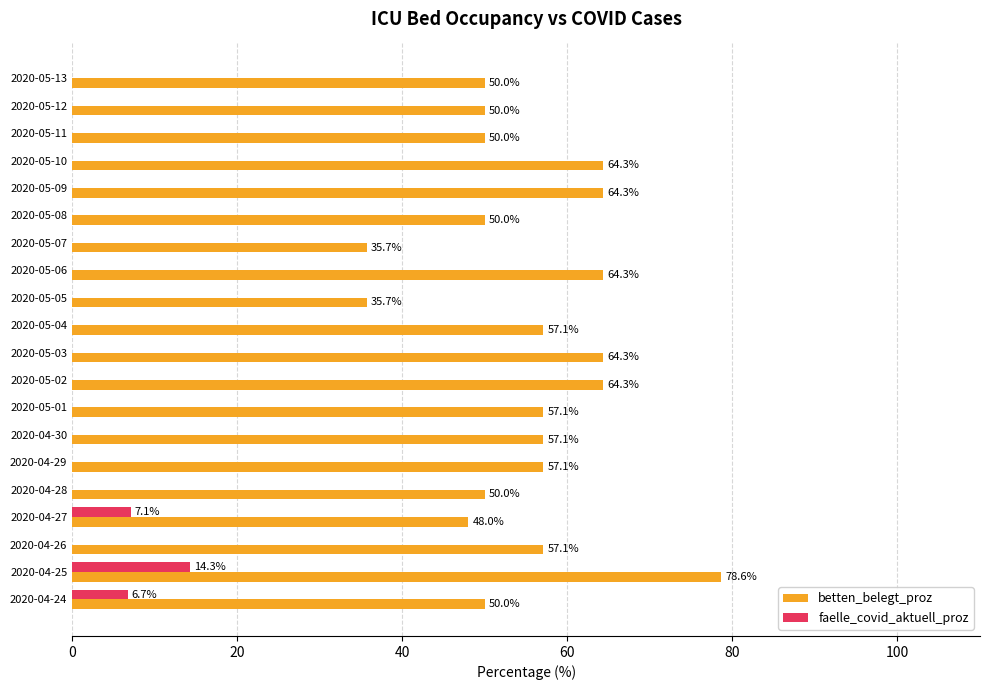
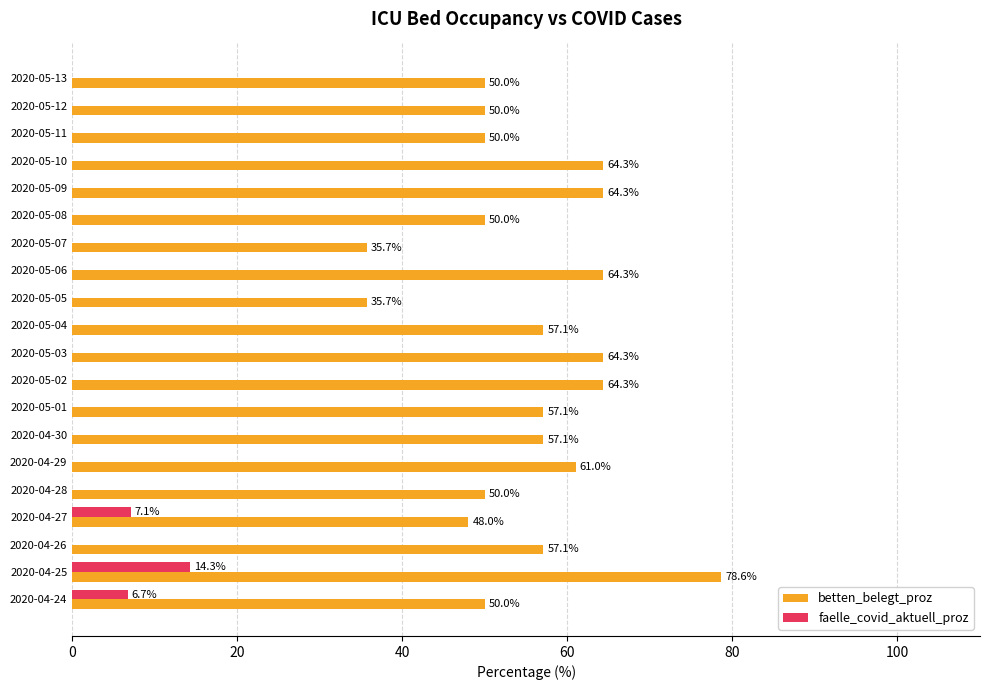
  {
    "betten_belegt_proz": {
      "2020-05-13": "50.0%",
      "2020-05-12": "50.0%",
      "2020-05-11": "50.0%",
      "2020-05-10": "64.3%",
      "2020-05-09": "64.3%",
      "2020-05-08": "50.0%",
      "2020-05-07": "35.7%",
      "2020-05-06": "64.3%",
      "2020-05-05": "35.7%",
      "2020-05-04": "57.1%",
      "2020-05-03": "64.3%",
      "2020-05-02": "64.3%",
      "2020-05-01": "57.1%",
      "2020-04-30": "57.1%",
-     "2020-04-29": "57.1%",
+     "2020-04-29": "61.0%",
      "2020-04-28": "50.0%",
      "2020-04-27": "48.0%",
      "2020-04-26": "57.1%",
      "2020-04-25": "78.6%",
      "2020-04-24": "50.0%"
    },
    "faelle_covid_aktuell_proz": {
      "2020-04-27": "7.1%",
      "2020-04-25": "14.3%",
      "2020-04-24": "6.7%"
    }
  }
